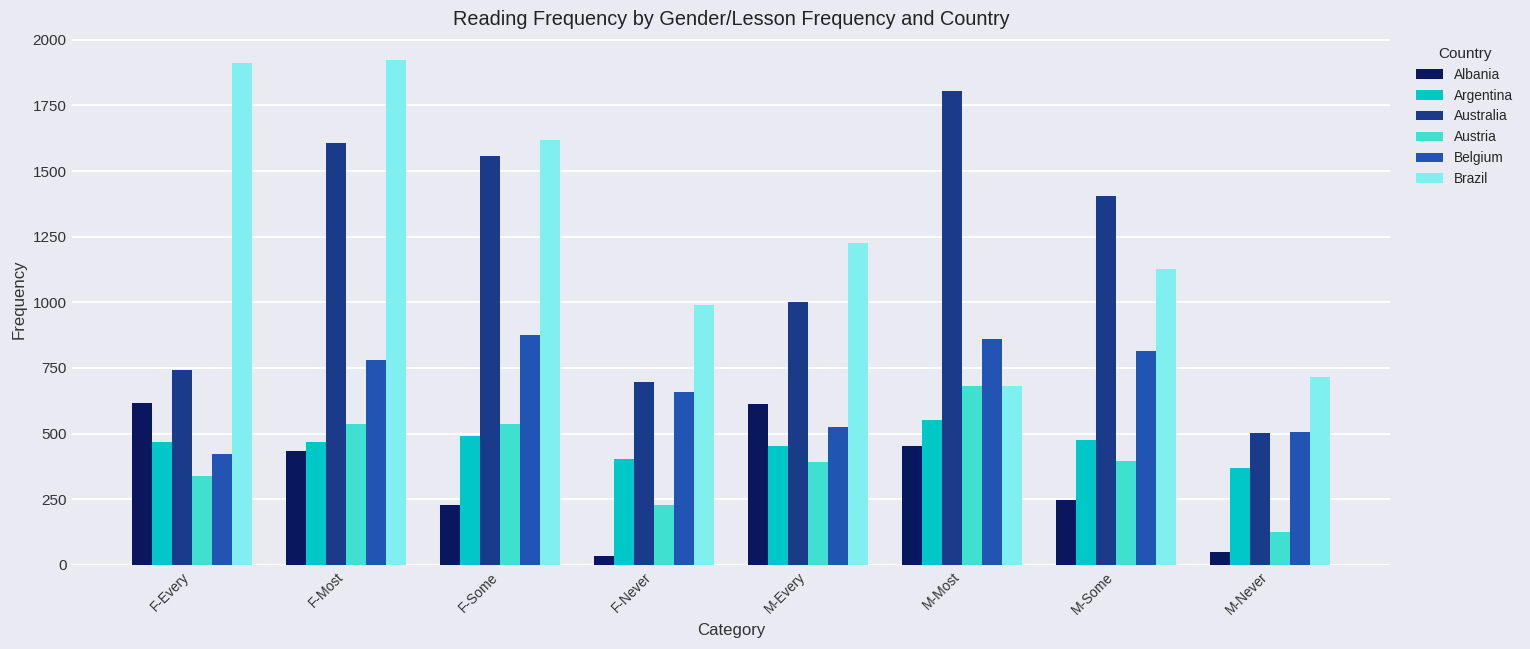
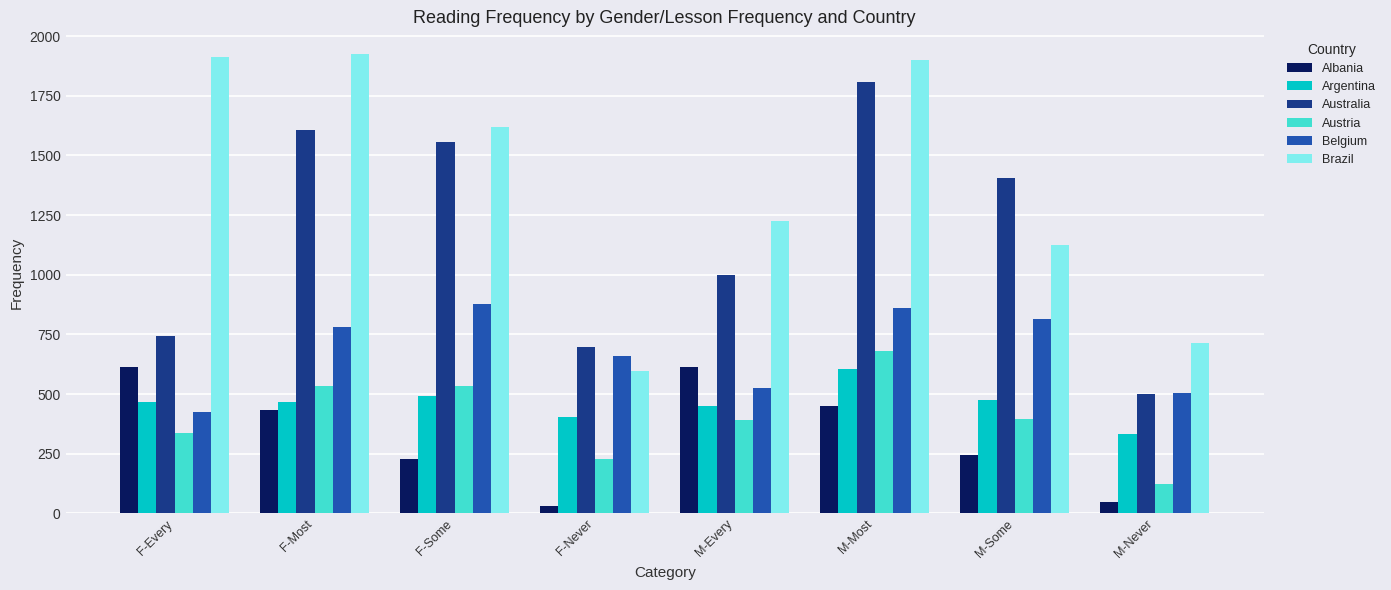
  {
    "Argentina": {
      "F-Every": 470,
      "F-Most": 470,
      "F-Some": 490,
      "F-Never": 400,
      "M-Every": 450,
-     "M-Most": 550,
+     "M-Most": 610,
      "M-Some": 470,
-     "M-Never": 370
+     "M-Never": 330
    },
    "Austria": {
      "F-Every": 340,
      "F-Most": 540,
      "F-Some": 540,
      "F-Never": 230,
      "M-Every": 390,
      "M-Most": 680,
      "M-Some": 400,
      "M-Never": 120
    },
    "Brazil": {
      "F-Every": 1910,
      "F-Most": 1920,
      "F-Some": 1620,
-     "F-Never": 990,
+     "F-Never": 600,
      "M-Every": 1230,
-     "M-Most": 680,
+     "M-Most": 1900,
      "M-Some": 1130,
      "M-Never": 720
    }
  }
